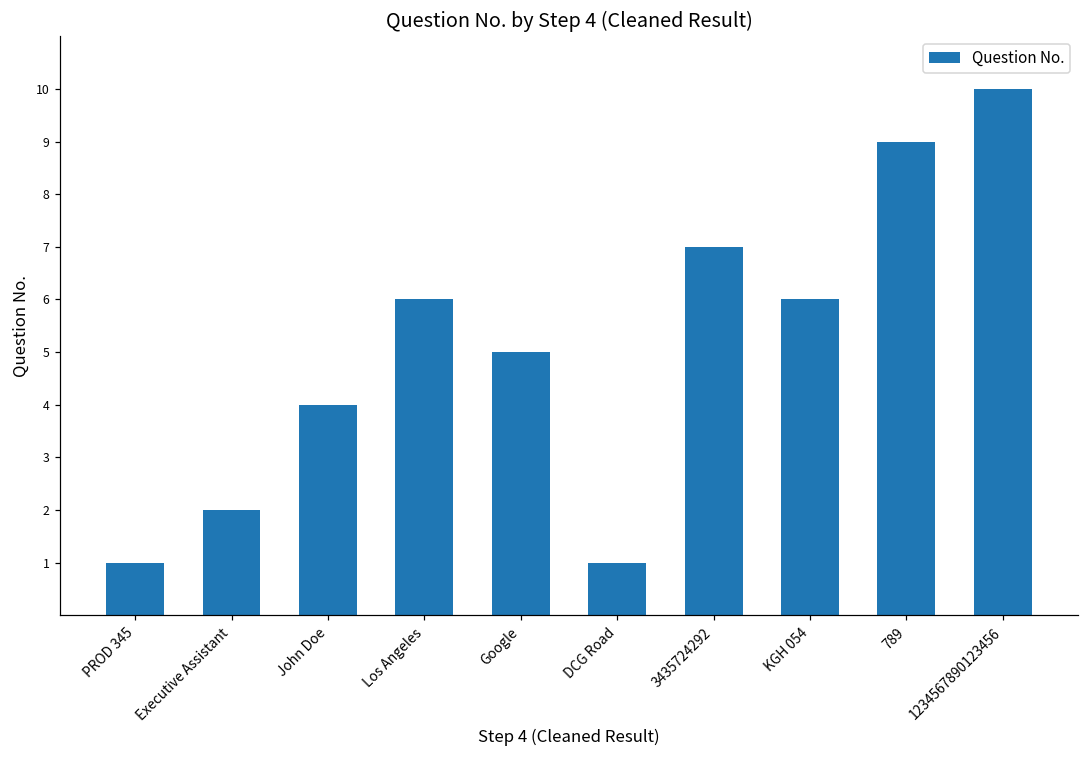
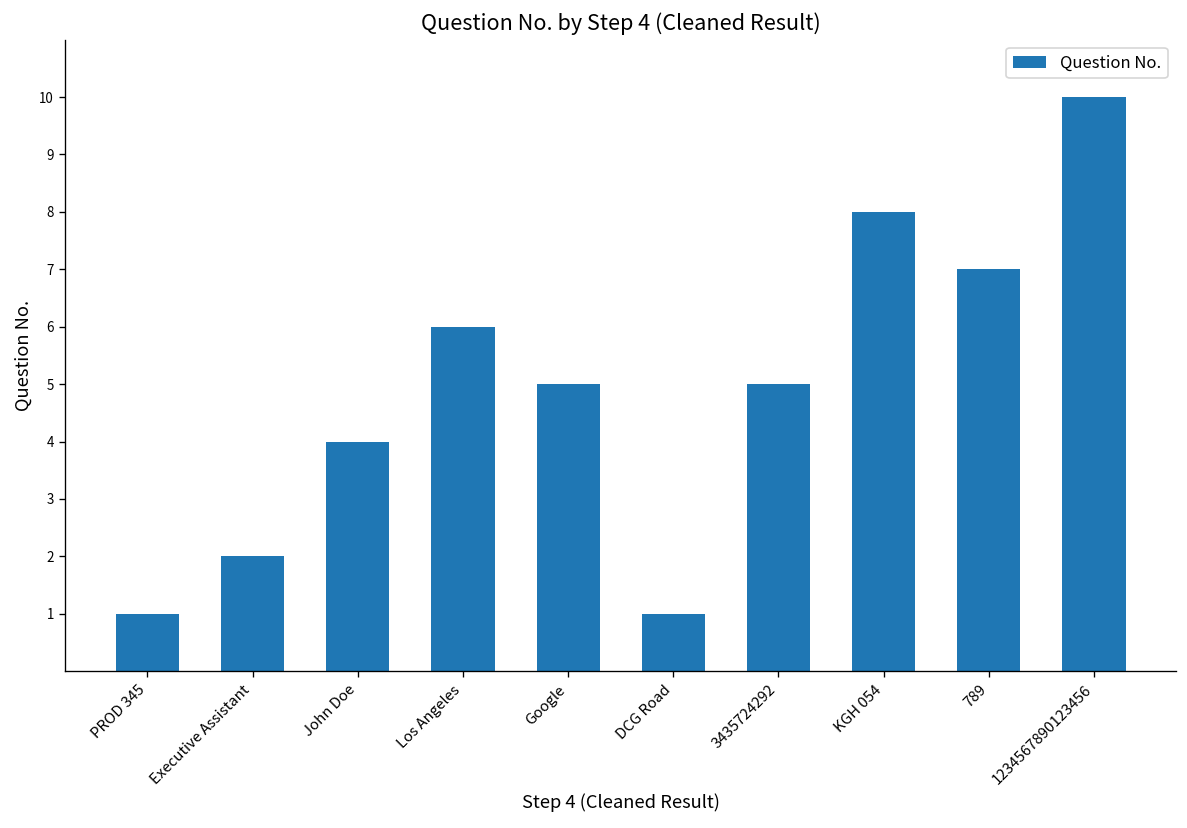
  {
    "PROD 345": 1,
    "Executive Assistant": 2,
    "John Doe": 4,
    "Los Angeles": 6,
    "Google": 5,
    "DCG Road": 1,
-   "3435724292": 7,
-   "KGH 054": 6,
-   "789": 9,
+   "3435724292": 5,
+   "KGH 054": 8,
+   "789": 7,
    "1234567890123456": 10
  }
